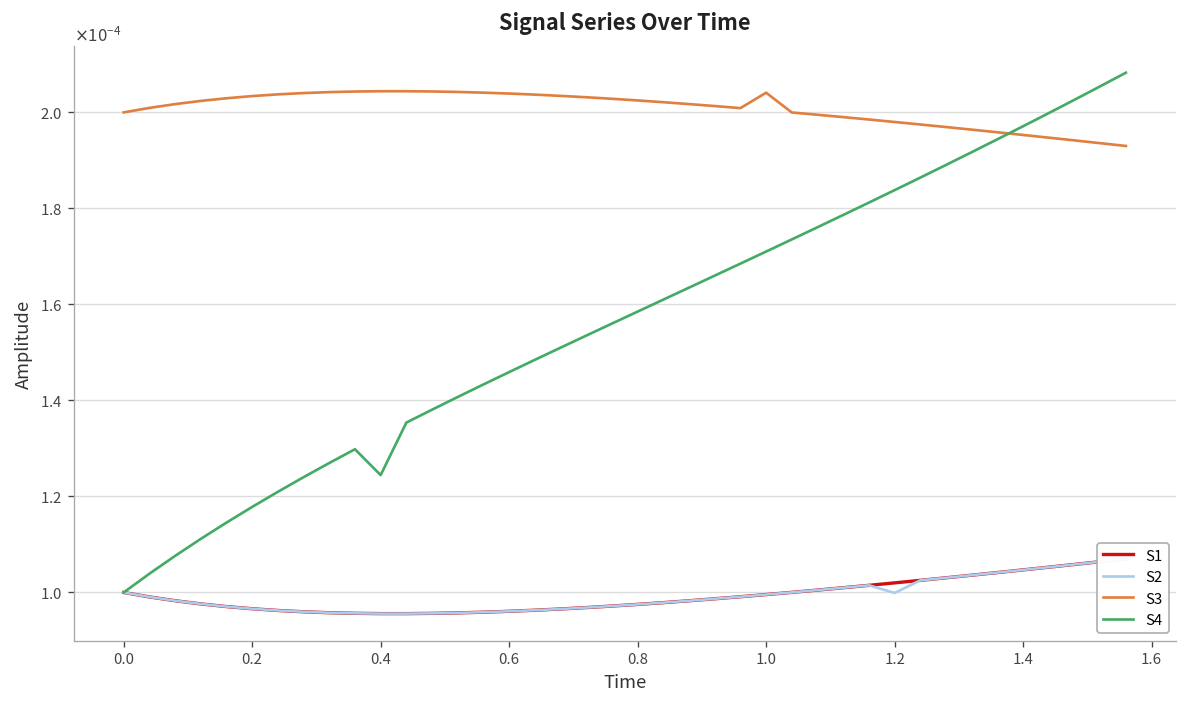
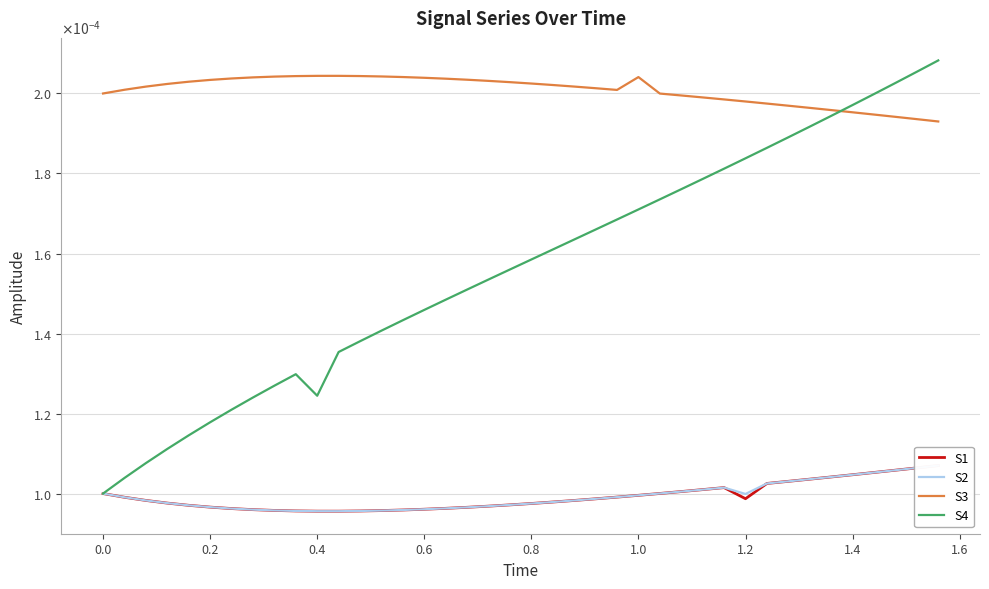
  {
    "S1": {
-     "1.2": 0.000102
+     "1.2": 0.000099
    },
    "S2": {
      "1.2": 0.000100
    },
    "S3": {
      "0.0": 0.000200,
      "0.2": 0.000203,
      "0.4": 0.000204,
      "0.6": 0.000204,
      "0.8": 0.000202,
      "1.0": 0.000204,
      "1.2": 0.000198,
      "1.4": 0.000195
    },
    "S4": {
      "0.2": 0.000118,
      "0.4": 0.000124,
      "0.6": 0.000146,
      "0.8": 0.000159,
      "1.0": 0.000171,
      "1.2": 0.000184,
      "1.4": 0.000197
    }
  }
